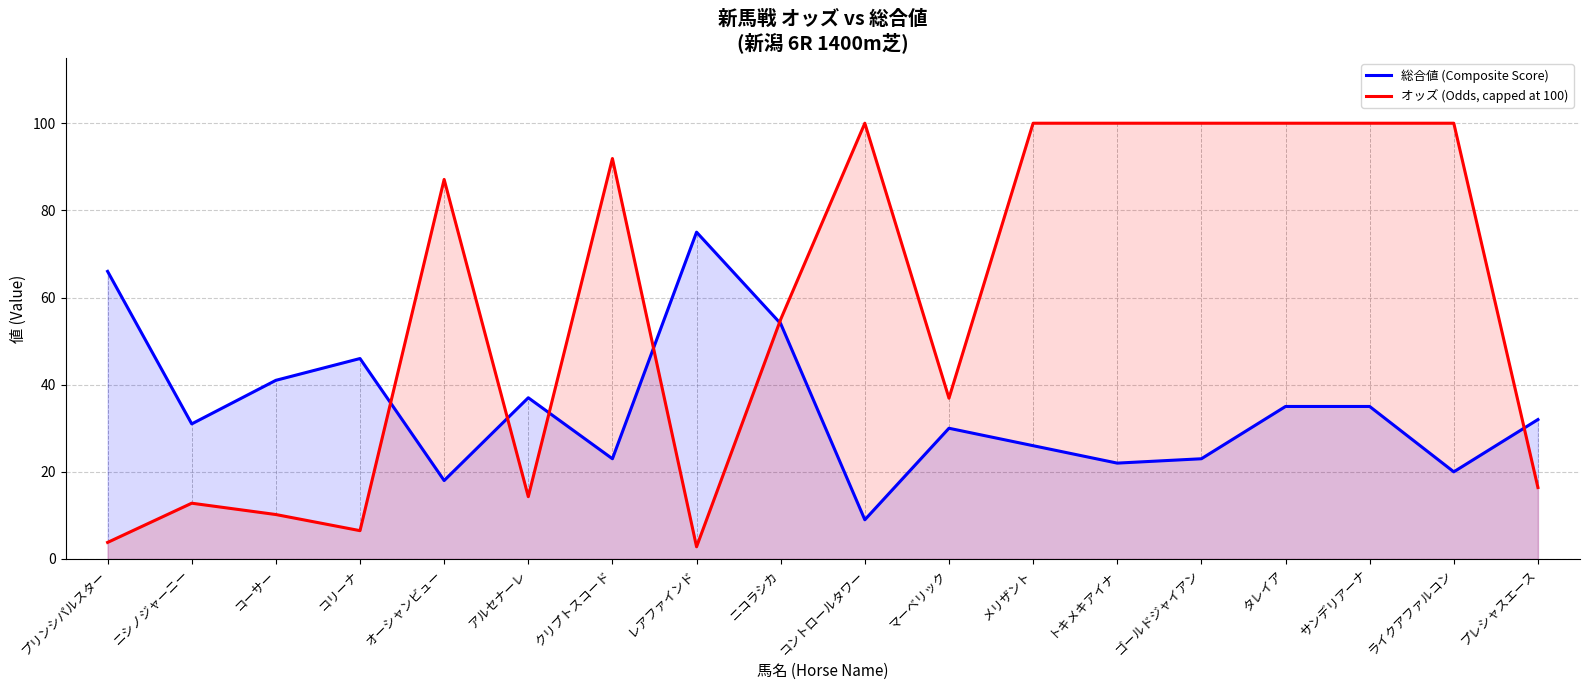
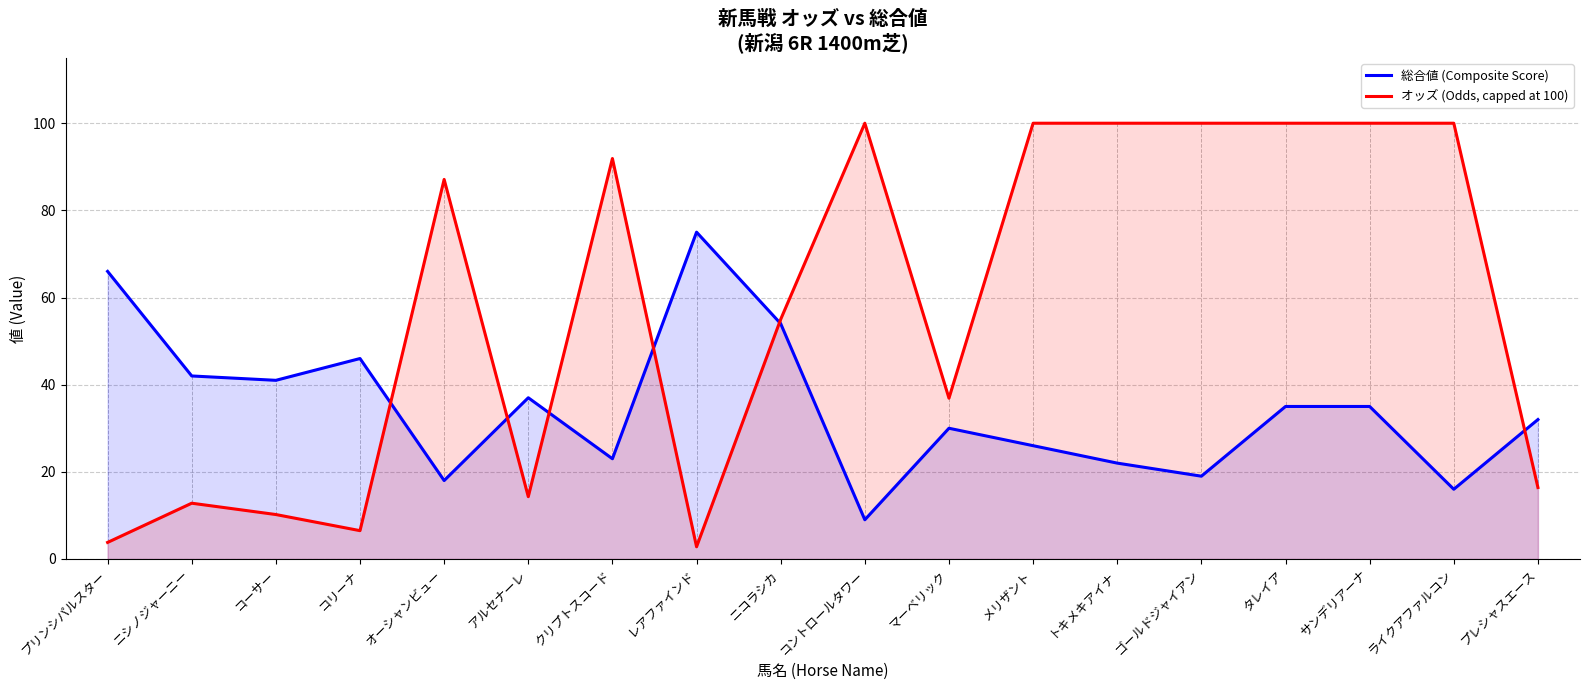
  {
    "総合値 (Composite Score)": {
-     "ニシノジャーニー": 31,
-     "ゴールドジャイアン": 23,
-     "ライクアファルコン": 20
+     "ニシノジャーニー": 42,
+     "ゴールドジャイアン": 19,
+     "ライクアファルコン": 16
    }
  }
